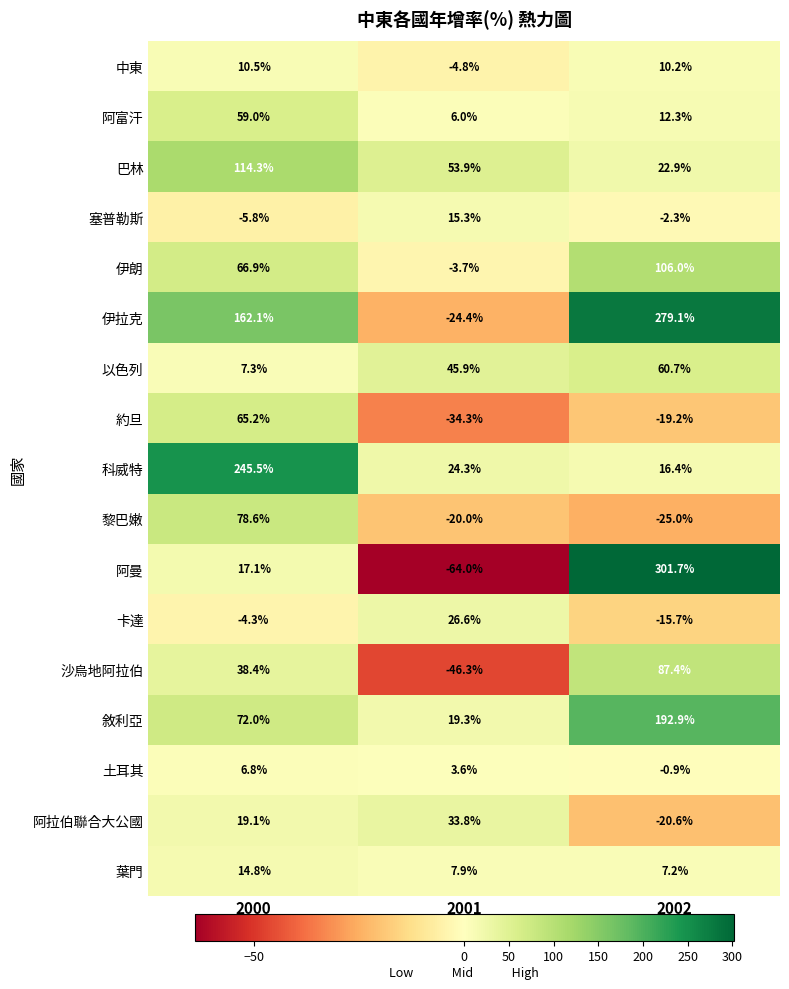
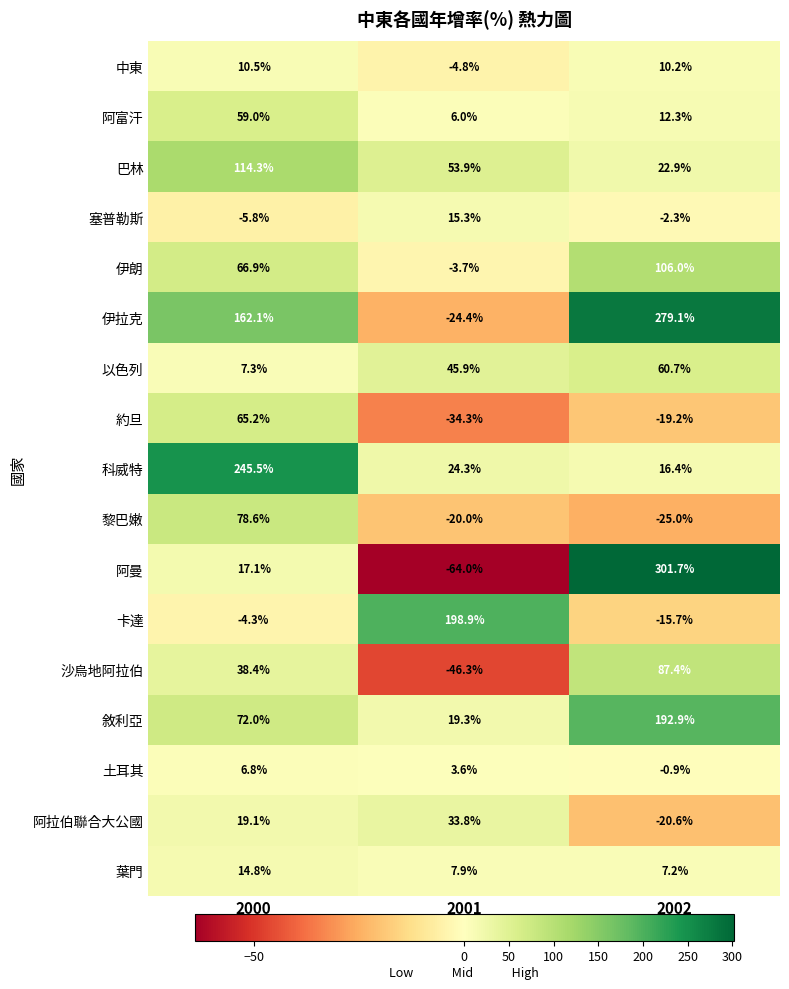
  {
    "中東": {
      "2000": "10.5%",
      "2001": "-4.8%",
      "2002": "10.2%"
    },
    "阿富汗": {
      "2000": "59.0%",
      "2001": "6.0%",
      "2002": "12.3%"
    },
    "巴林": {
      "2000": "114.3%",
      "2001": "53.9%",
      "2002": "22.9%"
    },
    "塞普勒斯": {
      "2000": "-5.8%",
      "2001": "15.3%",
      "2002": "-2.3%"
    },
    "伊朗": {
      "2000": "66.9%",
      "2001": "-3.7%",
      "2002": "106.0%"
    },
    "伊拉克": {
      "2000": "162.1%",
      "2001": "-24.4%",
      "2002": "279.1%"
    },
    "以色列": {
      "2000": "7.3%",
      "2001": "45.9%",
      "2002": "60.7%"
    },
    "約旦": {
      "2000": "65.2%",
      "2001": "-34.3%",
      "2002": "-19.2%"
    },
    "科威特": {
      "2000": "245.5%",
      "2001": "24.3%",
      "2002": "16.4%"
    },
    "黎巴嫩": {
      "2000": "78.6%",
      "2001": "-20.0%",
      "2002": "-25.0%"
    },
    "阿曼": {
      "2000": "17.1%",
      "2001": "-64.0%",
      "2002": "301.7%"
    },
    "卡達": {
      "2000": "-4.3%",
-     "2001": "26.6%",
+     "2001": "198.9%",
      "2002": "-15.7%"
    },
    "沙烏地阿拉伯": {
      "2000": "38.4%",
      "2001": "-46.3%",
      "2002": "87.4%"
    },
    "敘利亞": {
      "2000": "72.0%",
      "2001": "19.3%",
      "2002": "192.9%"
    },
    "土耳其": {
      "2000": "6.8%",
      "2001": "3.6%",
      "2002": "-0.9%"
    },
    "阿拉伯聯合大公國": {
      "2000": "19.1%",
      "2001": "33.8%",
      "2002": "-20.6%"
    },
    "葉門": {
      "2000": "14.8%",
      "2001": "7.9%",
      "2002": "7.2%"
    }
  }
